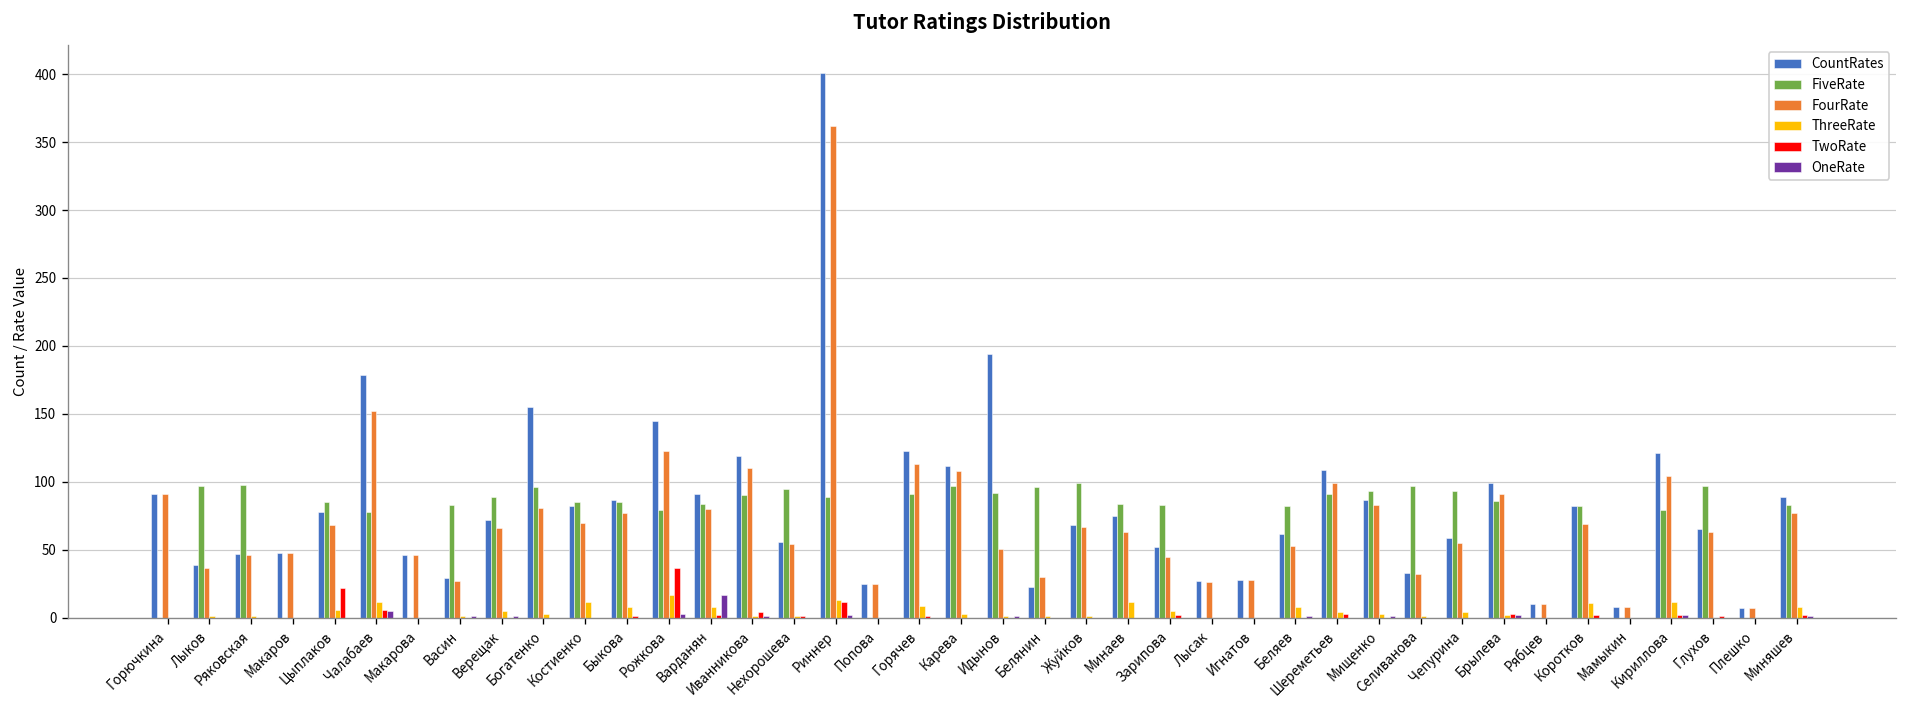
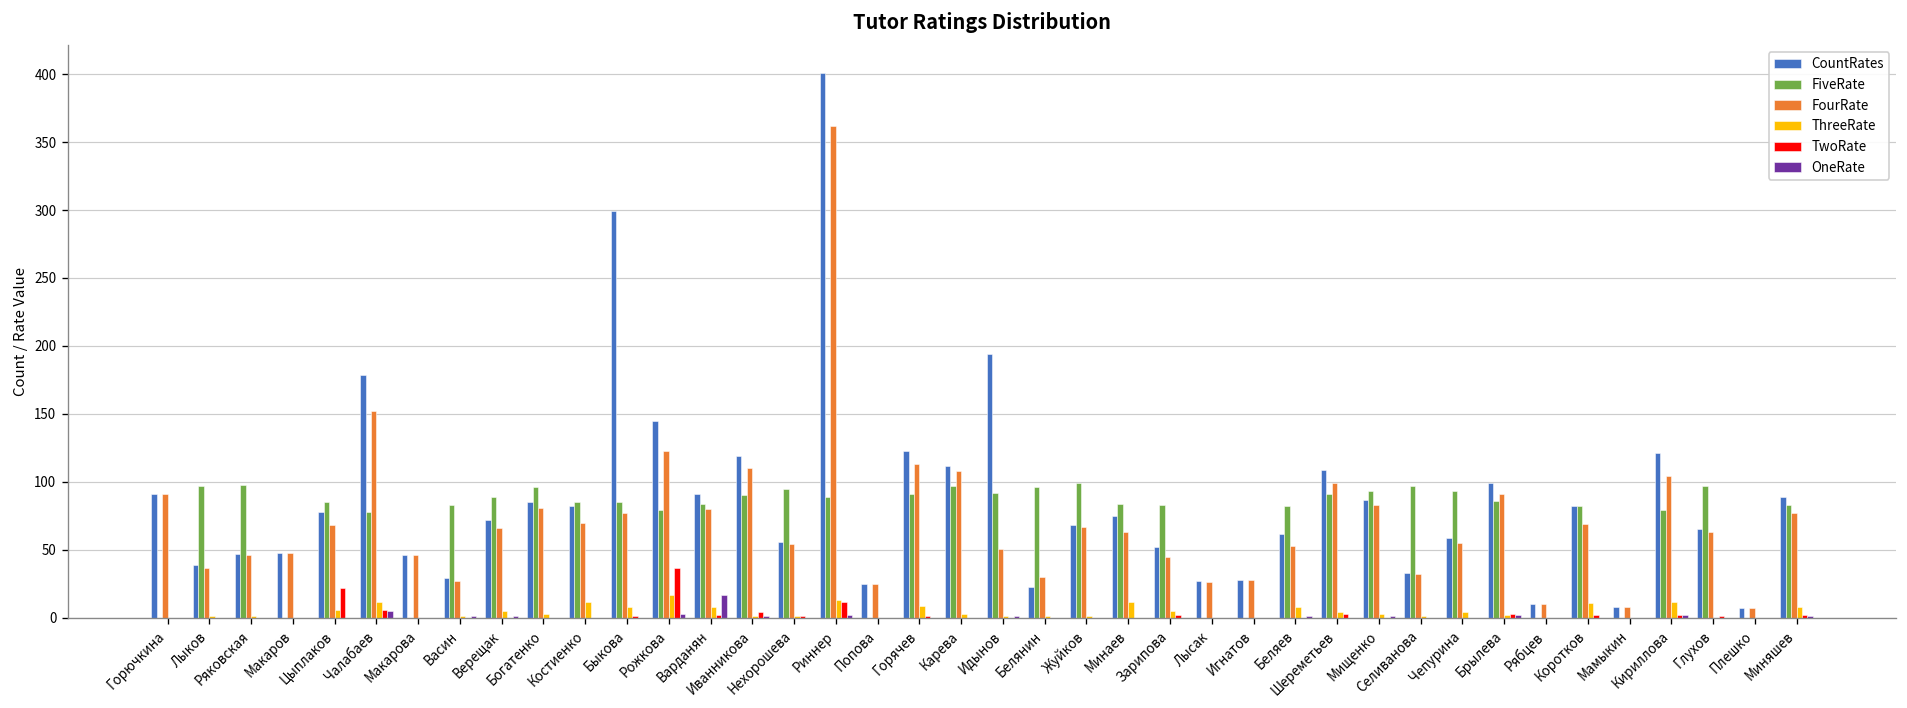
  {
    "CountRates": {
      "Горючкина": 91,
      "Лыков": 39,
      "Ряковская": 47,
      "Макаров": 48,
      "Цыплаков": 78,
      "Чалабаев": 179,
      "Макарова": 46,
      "Васин": 29,
      "Верещак": 72,
-     "Богатенко": 155,
+     "Богатенко": 85,
      "Костиенко": 82,
-     "Быкова": 87,
+     "Быкова": 299,
      "Рожкова": 145,
      "Варданян": 91,
      "Иванникова": 119,
      "Нехорошева": 56,
      "Риннер": 401,
      "Попова": 25,
      "Горячев": 123,
      "Карева": 112,
      "Идынов": 194,
      "Белянин": 23,
      "Жуйков": 68,
      "Минаев": 75,
      "Зарипова": 52,
      "Лысак": 27,
      "Игнатов": 28,
      "Беляев": 62,
      "Шереметьев": 109,
      "Мищенко": 87,
      "Селиванова": 33,
      "Чепурина": 59,
      "Брылева": 99,
      "Рябцев": 10,
      "Коротков": 82,
      "Мамыкин": 8,
      "Кириллова": 121,
      "Глухов": 65,
      "Плешко": 7,
      "Миняшев": 89
    }
  }
